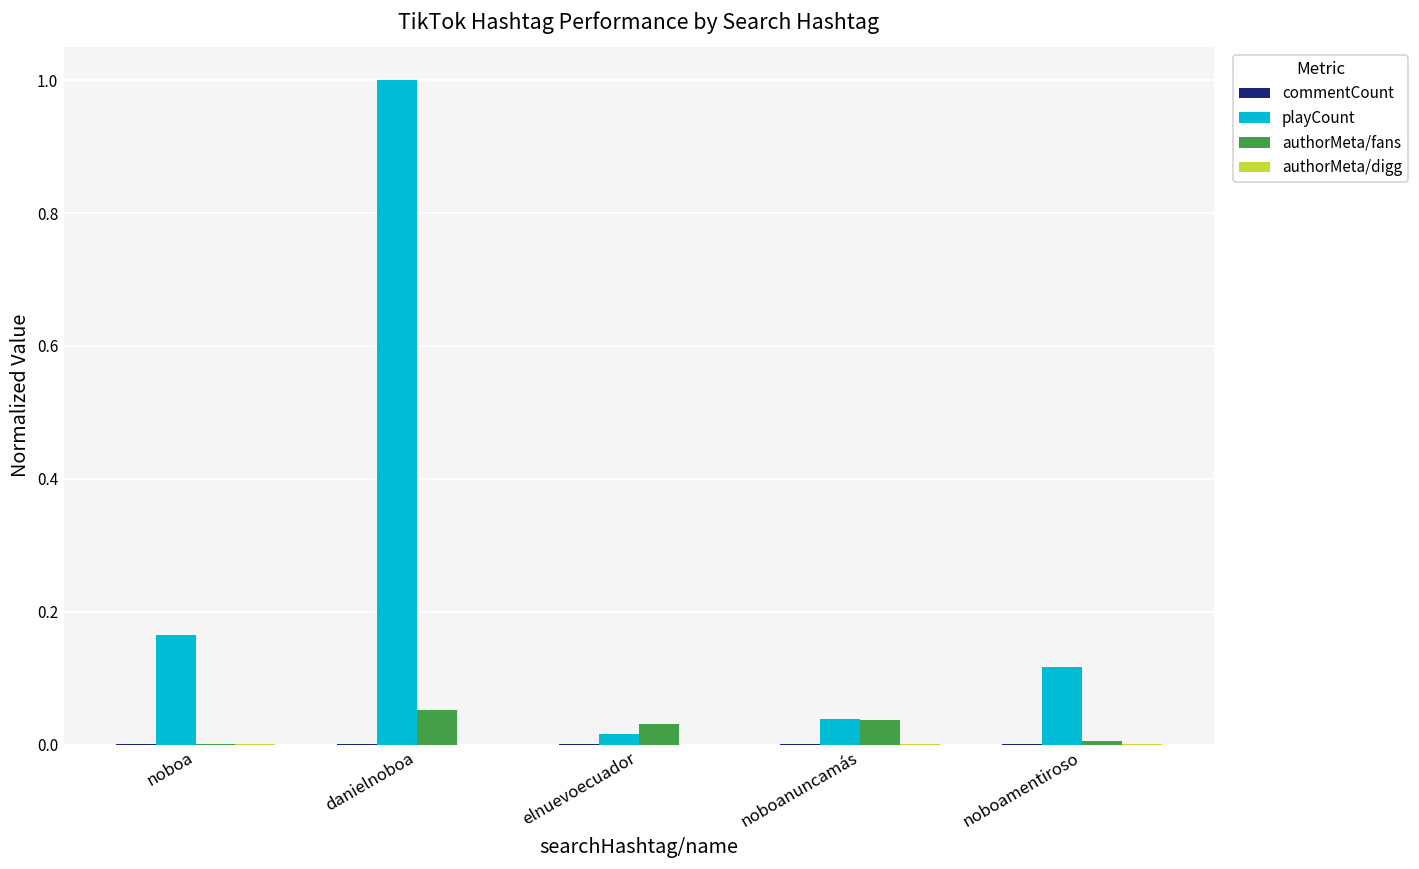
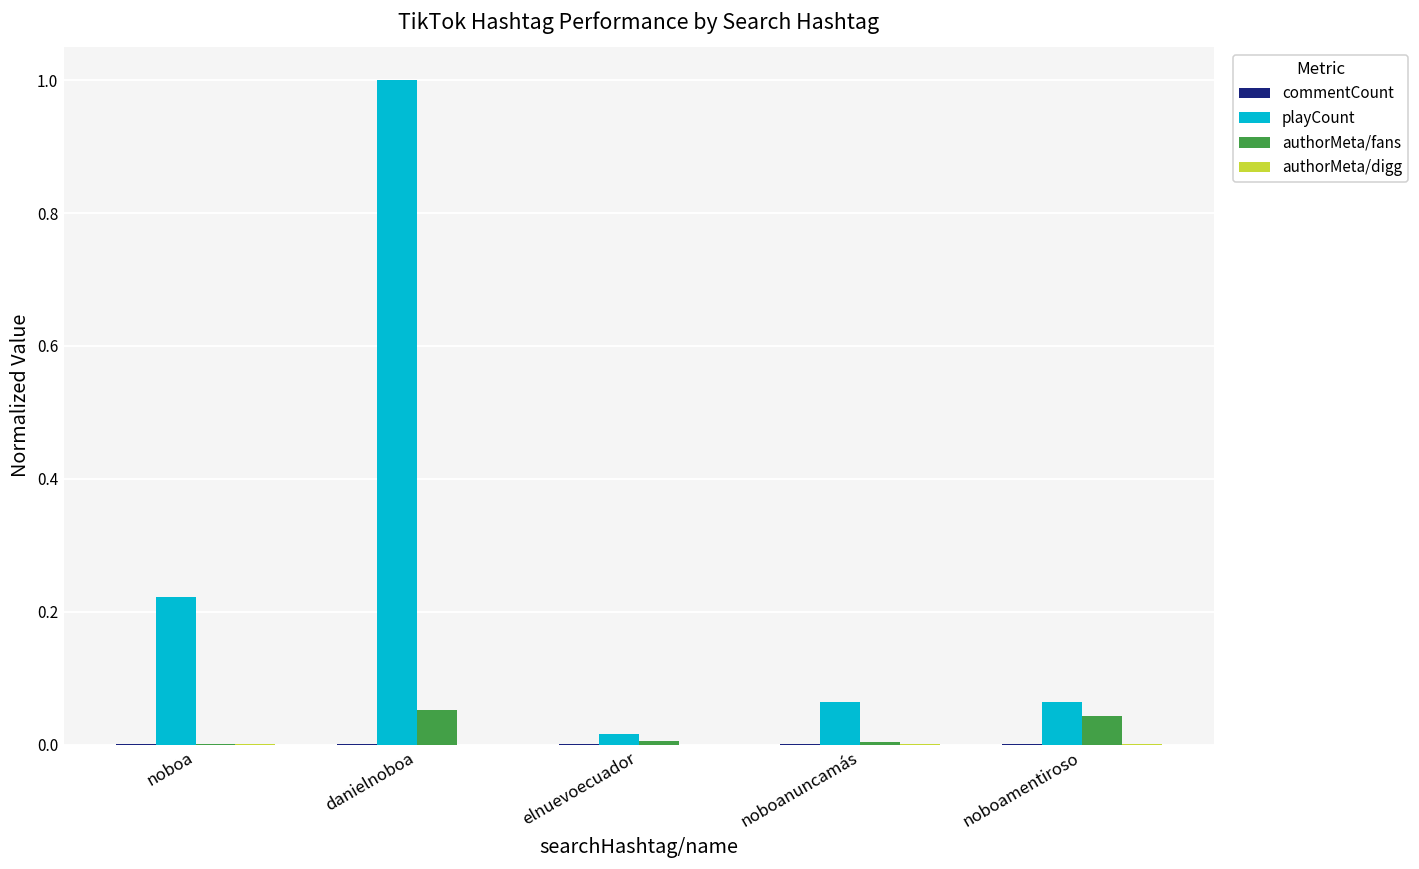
  {
    "playCount": {
-     "noboa": 0.17,
+     "noboa": 0.22,
      "danielnoboa": 1.00,
      "elnuevoecuador": 0.02,
-     "noboanuncamás": 0.04,
-     "noboamentiroso": 0.12
+     "noboanuncamás": 0.06,
+     "noboamentiroso": 0.06
    },
    "authorMeta/fans": {
      "danielnoboa": 0.05,
-     "elnuevoecuador": 0.03,
-     "noboanuncamás": 0.04,
-     "noboamentiroso": 0.01
+     "elnuevoecuador": 0.01,
+     "noboanuncamás": 0.00,
+     "noboamentiroso": 0.04
    }
  }
